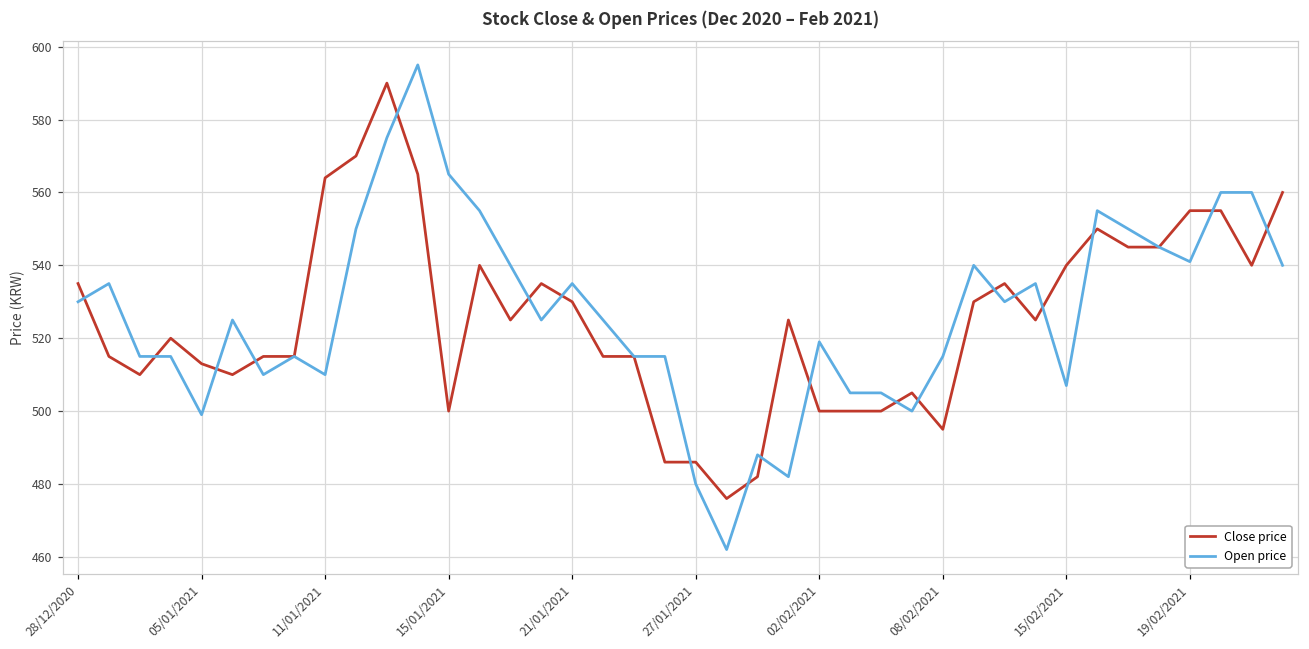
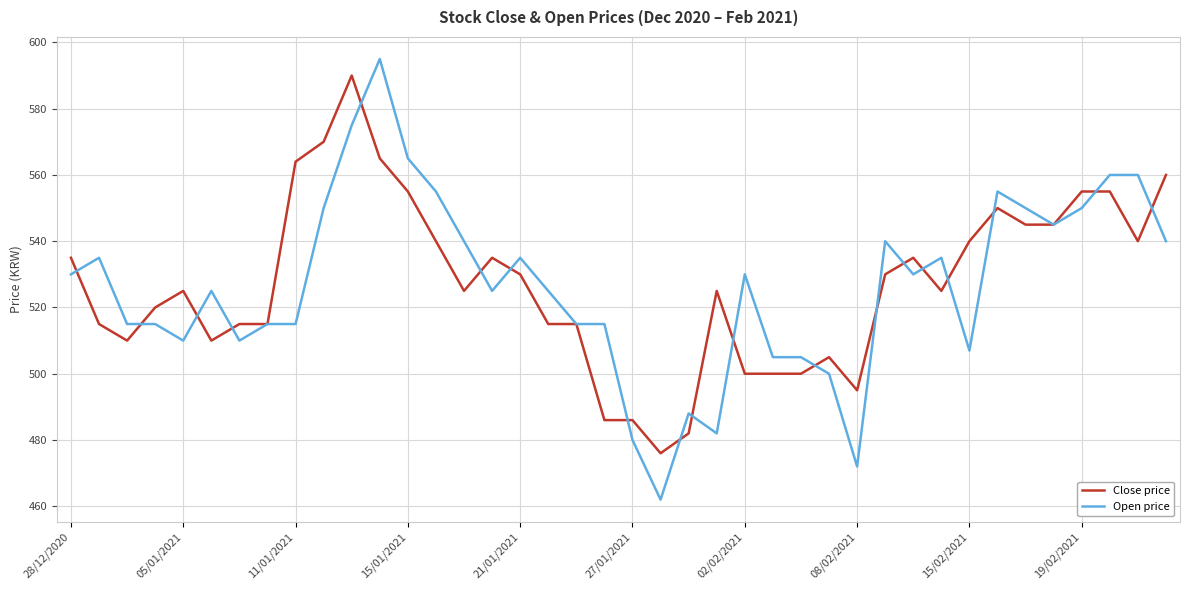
  {
    "Close price": {
      "28/12/2020": 535,
-     "05/01/2021": 513,
+     "05/01/2021": 525,
      "11/01/2021": 564,
-     "15/01/2021": 500,
+     "15/01/2021": 555,
      "21/01/2021": 530,
      "27/01/2021": 486,
      "02/02/2021": 500,
      "08/02/2021": 495,
      "15/02/2021": 540,
      "19/02/2021": 555
    },
    "Open price": {
      "28/12/2020": 530,
-     "05/01/2021": 499,
-     "11/01/2021": 510,
+     "05/01/2021": 510,
+     "11/01/2021": 515,
      "15/01/2021": 565,
      "21/01/2021": 535,
      "27/01/2021": 480,
-     "02/02/2021": 519,
-     "08/02/2021": 515,
+     "02/02/2021": 530,
+     "08/02/2021": 472,
      "15/02/2021": 507,
-     "19/02/2021": 541
+     "19/02/2021": 550
    }
  }
